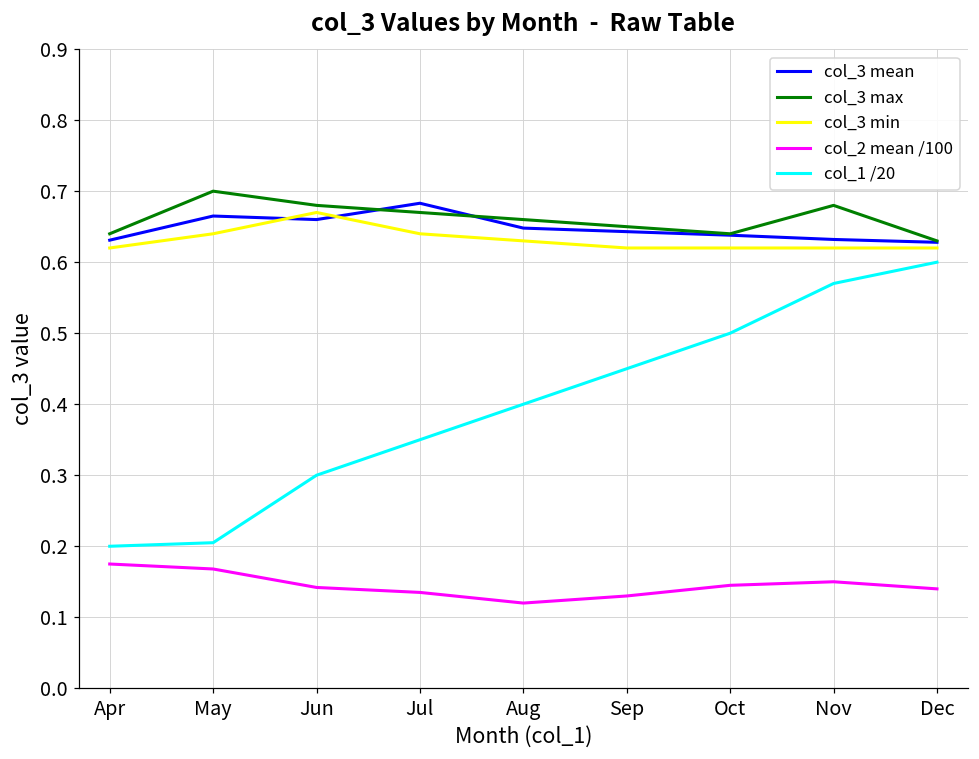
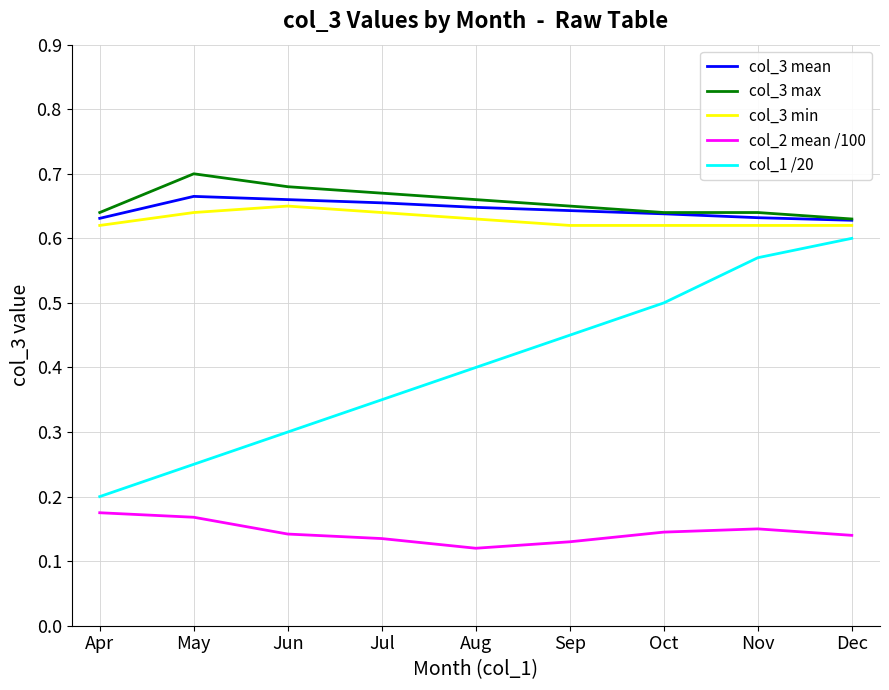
  {
    "col_3 mean": {
      "Apr": 0.63,
      "May": 0.67,
      "Jun": 0.66,
-     "Jul": 0.68,
+     "Jul": 0.66,
      "Aug": 0.65,
      "Sep": 0.64,
      "Nov": 0.63
    },
    "col_3 max": {
      "Apr": 0.64,
      "May": 0.70,
      "Jun": 0.68,
      "Jul": 0.67,
      "Aug": 0.66,
      "Sep": 0.65,
-     "Nov": 0.68
+     "Nov": 0.64
    },
    "col_3 min": {
      "Apr": 0.62,
      "May": 0.64,
-     "Jun": 0.67,
+     "Jun": 0.65,
      "Jul": 0.64,
      "Aug": 0.63,
      "Sep": 0.62,
      "Oct": 0.62,
      "Nov": 0.62,
      "Dec": 0.62
    },
    "col_2 mean /100": {
      "Apr": 0.18,
      "May": 0.17,
      "Jun": 0.14,
      "Jul": 0.14,
      "Aug": 0.12,
      "Sep": 0.13,
      "Oct": 0.15,
      "Nov": 0.15,
      "Dec": 0.14
    },
    "col_1 /20": {
      "Apr": 0.20,
-     "May": 0.21,
+     "May": 0.25,
      "Jun": 0.30,
      "Jul": 0.35,
      "Aug": 0.40,
      "Sep": 0.45,
      "Oct": 0.50,
      "Nov": 0.57,
      "Dec": 0.60
    }
  }
